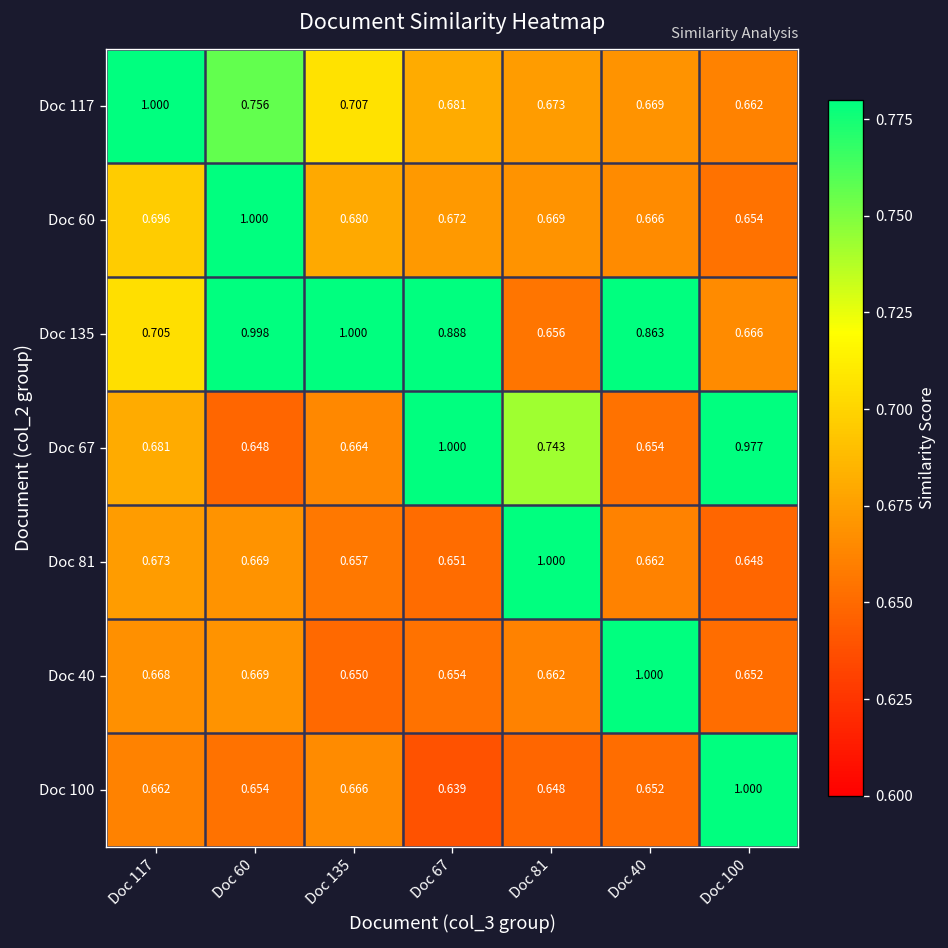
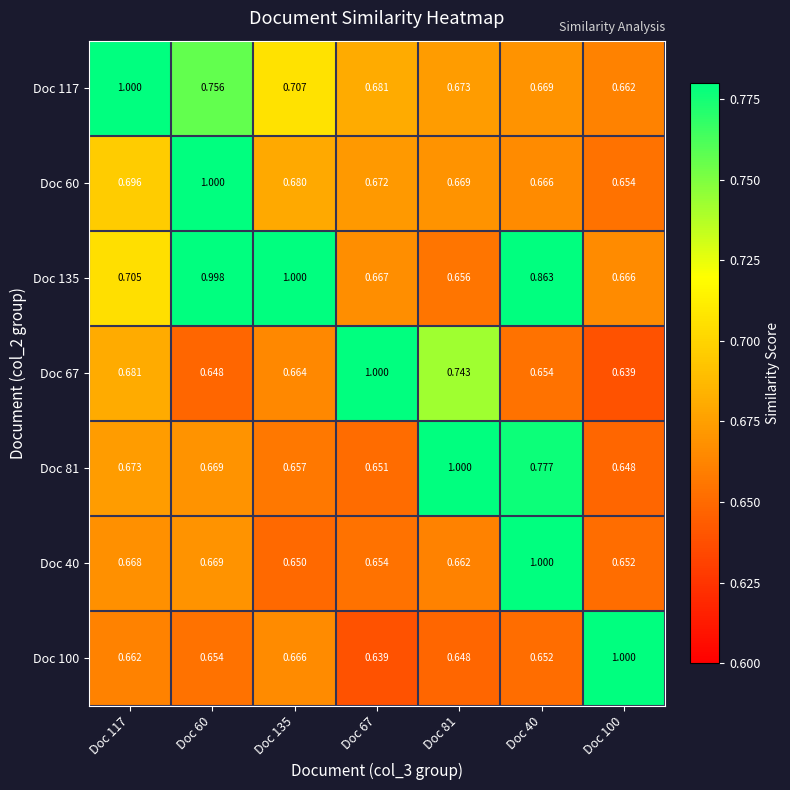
  {
    "Doc 117": {
      "Doc 117": 1.000,
      "Doc 60": 0.756,
      "Doc 135": 0.707,
      "Doc 67": 0.681,
      "Doc 81": 0.673,
      "Doc 40": 0.669,
      "Doc 100": 0.662
    },
    "Doc 60": {
      "Doc 117": 0.696,
      "Doc 60": 1.000,
      "Doc 135": 0.680,
      "Doc 67": 0.672,
      "Doc 81": 0.669,
      "Doc 40": 0.666,
      "Doc 100": 0.654
    },
    "Doc 135": {
      "Doc 117": 0.705,
      "Doc 60": 0.998,
      "Doc 135": 1.000,
-     "Doc 67": 0.888,
+     "Doc 67": 0.667,
      "Doc 81": 0.656,
      "Doc 40": 0.863,
      "Doc 100": 0.666
    },
    "Doc 67": {
      "Doc 117": 0.681,
      "Doc 60": 0.648,
      "Doc 135": 0.664,
      "Doc 67": 1.000,
      "Doc 81": 0.743,
      "Doc 40": 0.654,
-     "Doc 100": 0.977
+     "Doc 100": 0.639
    },
    "Doc 81": {
      "Doc 117": 0.673,
      "Doc 60": 0.669,
      "Doc 135": 0.657,
      "Doc 67": 0.651,
      "Doc 81": 1.000,
-     "Doc 40": 0.662,
+     "Doc 40": 0.777,
      "Doc 100": 0.648
    },
    "Doc 40": {
      "Doc 117": 0.668,
      "Doc 60": 0.669,
      "Doc 135": 0.650,
      "Doc 67": 0.654,
      "Doc 81": 0.662,
      "Doc 40": 1.000,
      "Doc 100": 0.652
    },
    "Doc 100": {
      "Doc 117": 0.662,
      "Doc 60": 0.654,
      "Doc 135": 0.666,
      "Doc 67": 0.639,
      "Doc 81": 0.648,
      "Doc 40": 0.652,
      "Doc 100": 1.000
    }
  }
